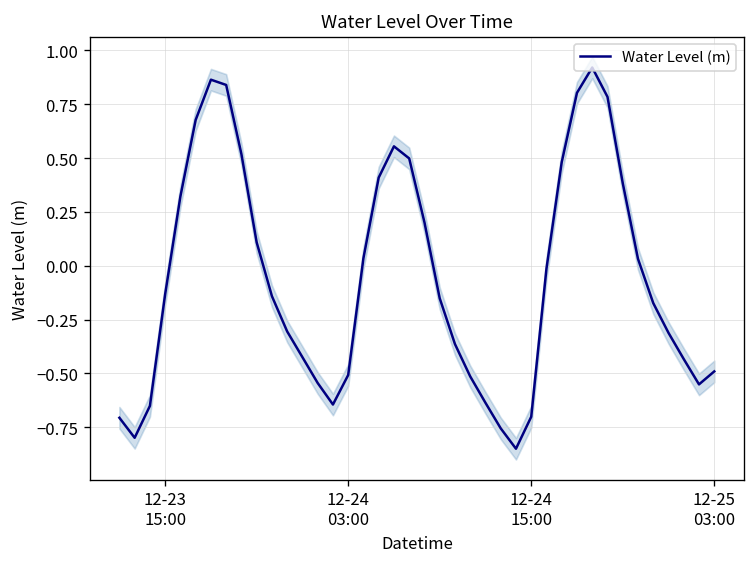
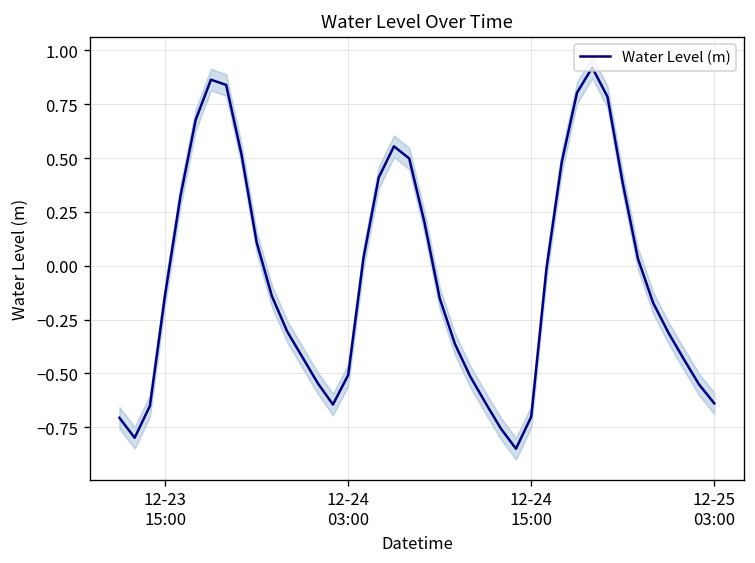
  {
    "Water Level (m)": {
      "12-23 15:00": -0.13,
      "12-24 03:00": -0.51,
      "12-24 15:00": -0.70,
-     "12-25 03:00": -0.49
+     "12-25 03:00": -0.64
    }
  }
